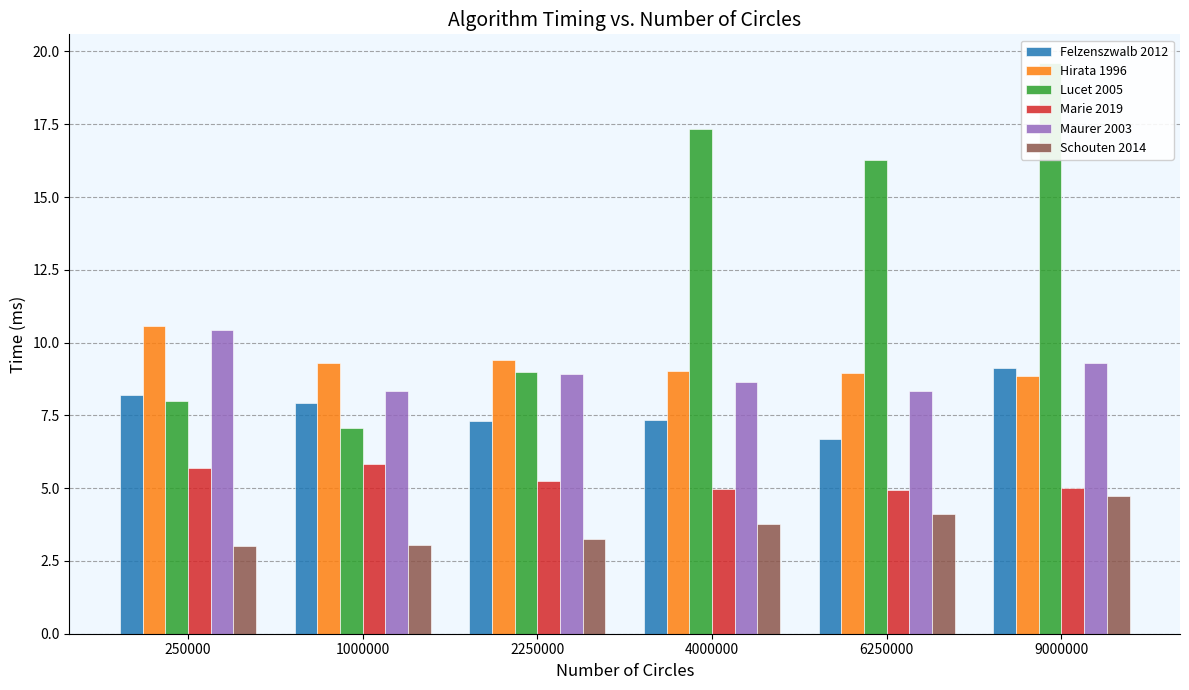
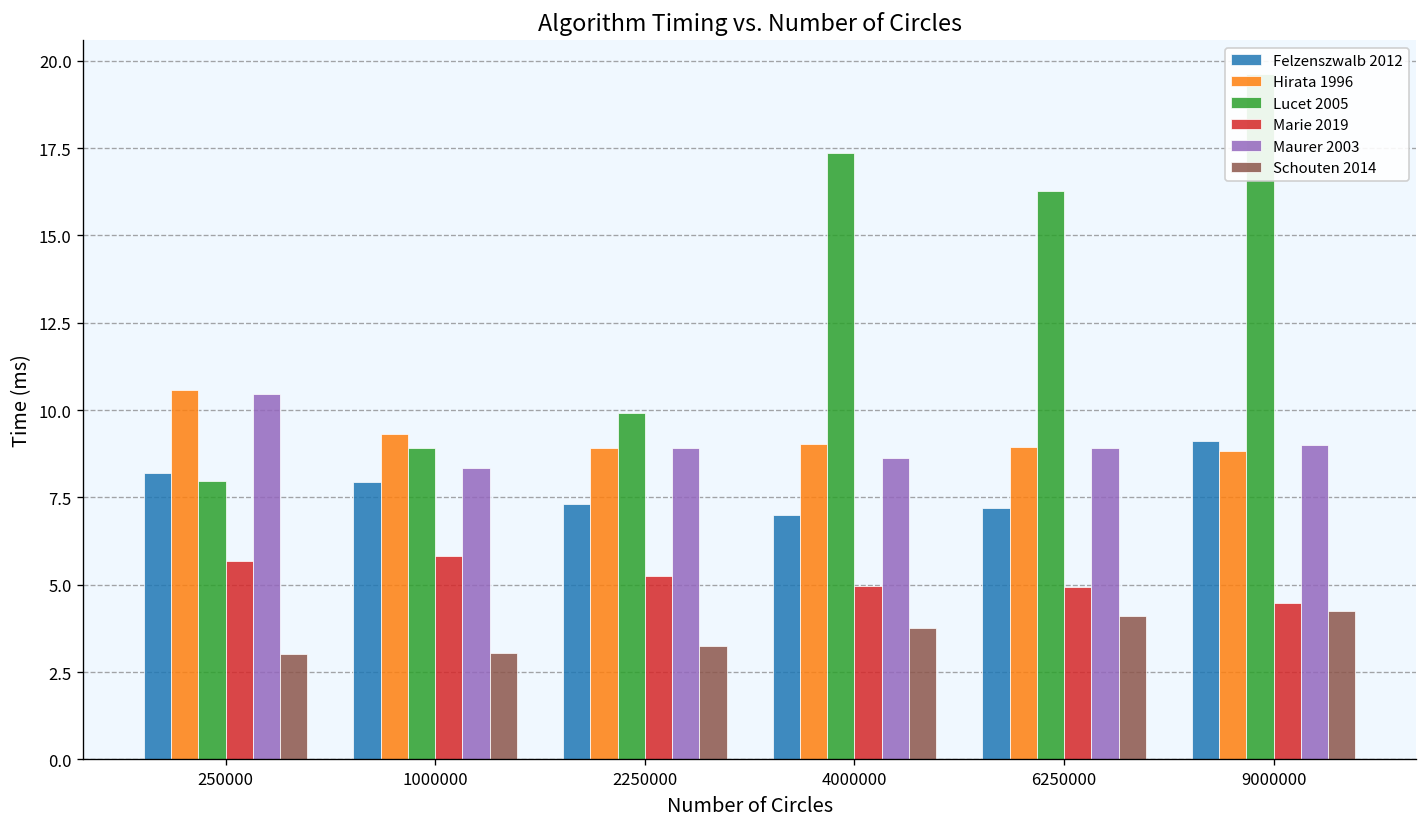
  {
    "Felzenszwalb 2012": {
      "250000": 8.2,
      "1000000": 7.9,
      "2250000": 7.3,
-     "4000000": 7.4,
-     "6250000": 6.7,
+     "4000000": 7.0,
+     "6250000": 7.2,
      "9000000": 9.1
    },
    "Hirata 1996": {
      "250000": 10.6,
      "1000000": 9.3,
-     "2250000": 9.4,
+     "2250000": 8.9,
      "4000000": 9.0,
      "6250000": 8.9,
      "9000000": 8.8
    },
    "Lucet 2005": {
      "250000": 8.0,
-     "1000000": 7.1,
-     "2250000": 9.0,
+     "1000000": 8.9,
+     "2250000": 9.9,
      "4000000": 17.4,
      "6250000": 16.3
    },
    "Marie 2019": {
      "250000": 5.7,
      "1000000": 5.8,
      "2250000": 5.2,
      "4000000": 5.0,
      "6250000": 4.9,
-     "9000000": 5.0
+     "9000000": 4.5
    },
    "Maurer 2003": {
      "250000": 10.4,
      "1000000": 8.4,
      "2250000": 8.9,
      "4000000": 8.6,
-     "6250000": 8.3,
-     "9000000": 9.3
+     "6250000": 8.9,
+     "9000000": 9.0
    },
    "Schouten 2014": {
      "250000": 3.0,
      "1000000": 3.0,
      "2250000": 3.2,
      "4000000": 3.8,
      "6250000": 4.1,
-     "9000000": 4.7
+     "9000000": 4.3
    }
  }
